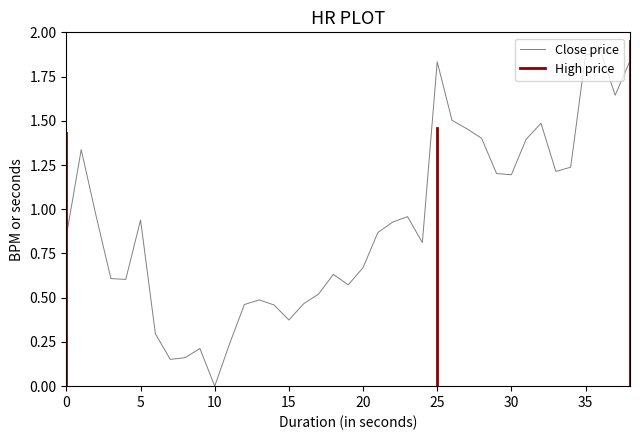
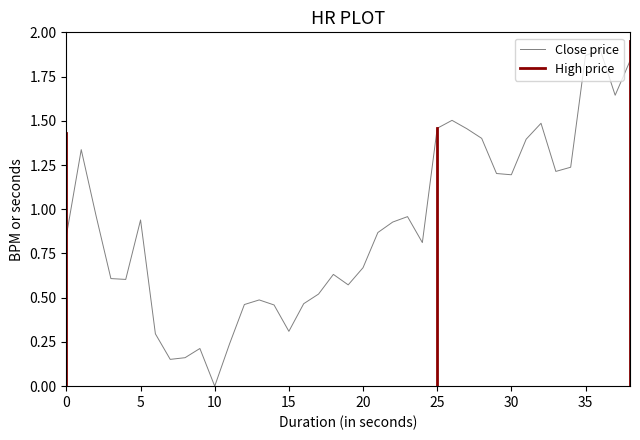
  {
    "0": 0.85,
    "5": 0.94,
    "10": 0.00,
-   "15": 0.37,
+   "15": 0.31,
    "20": 0.67,
-   "25": 1.83,
+   "25": 1.46,
    "30": 1.19
  }
